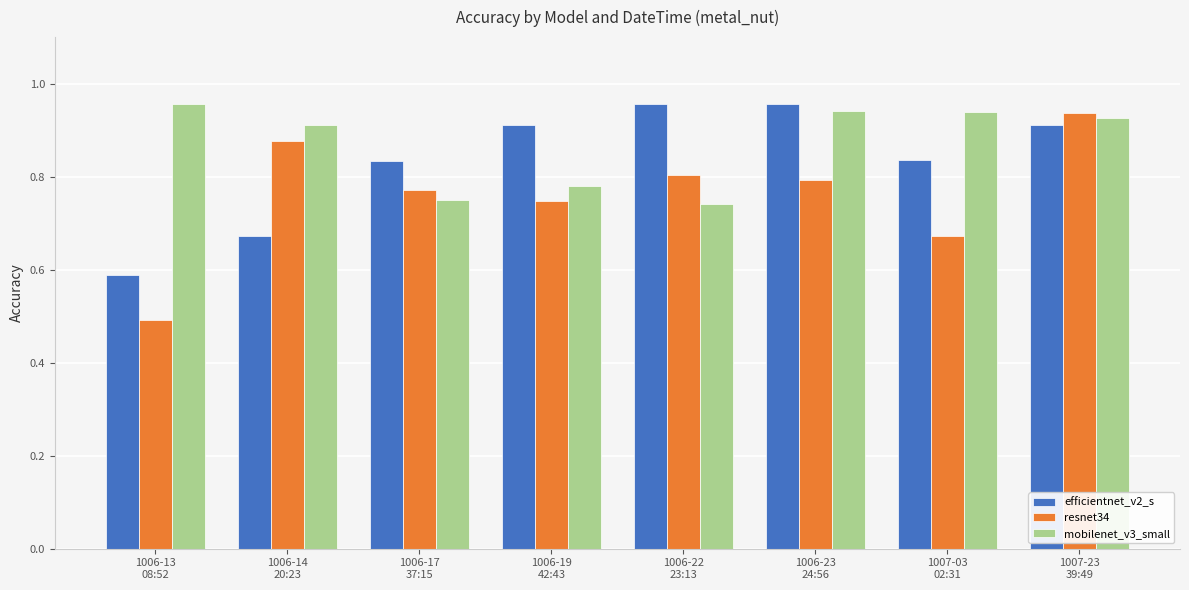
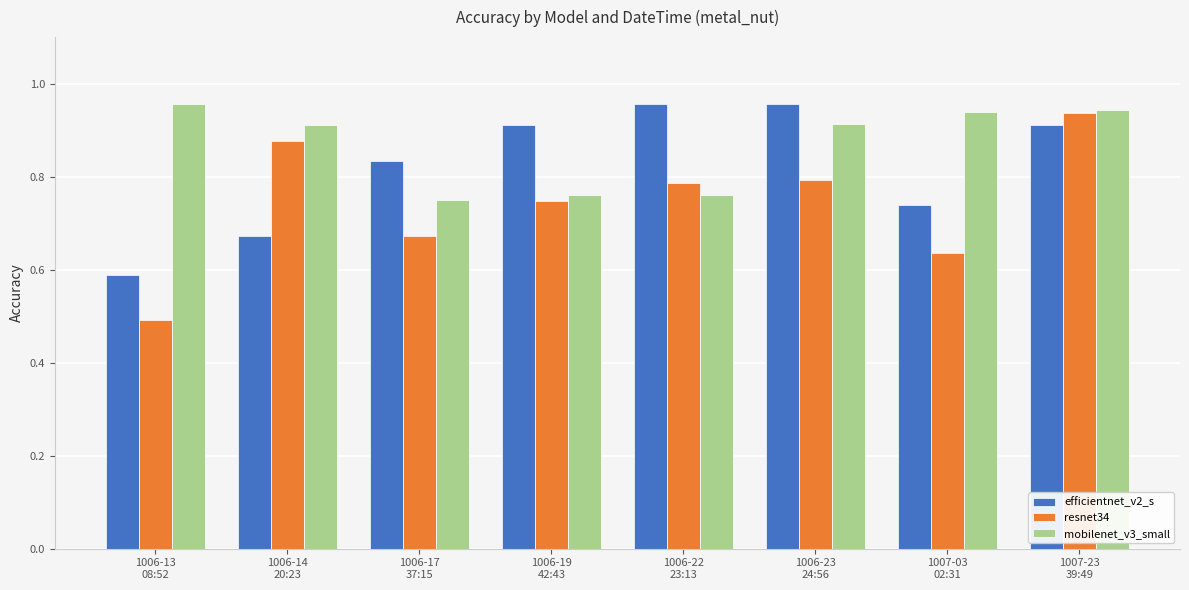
  {
    "efficientnet_v2_s": {
      "1006-13 08:52": 0.59,
      "1006-14 20:23": 0.67,
      "1006-17 37:15": 0.83,
      "1006-19 42:43": 0.91,
      "1006-22 23:13": 0.96,
      "1006-23 24:56": 0.96,
-     "1007-03 02:31": 0.84,
+     "1007-03 02:31": 0.74,
      "1007-23 39:49": 0.91
    },
    "resnet34": {
      "1006-13 08:52": 0.49,
      "1006-14 20:23": 0.88,
-     "1006-17 37:15": 0.77,
+     "1006-17 37:15": 0.67,
      "1006-19 42:43": 0.75,
-     "1006-22 23:13": 0.80,
+     "1006-22 23:13": 0.79,
      "1006-23 24:56": 0.79,
-     "1007-03 02:31": 0.67,
+     "1007-03 02:31": 0.64,
      "1007-23 39:49": 0.94
    },
    "mobilenet_v3_small": {
      "1006-13 08:52": 0.96,
      "1006-14 20:23": 0.91,
      "1006-17 37:15": 0.75,
-     "1006-19 42:43": 0.78,
-     "1006-22 23:13": 0.74,
-     "1006-23 24:56": 0.94,
+     "1006-19 42:43": 0.76,
+     "1006-22 23:13": 0.76,
+     "1006-23 24:56": 0.91,
      "1007-03 02:31": 0.94,
-     "1007-23 39:49": 0.93
+     "1007-23 39:49": 0.94
    }
  }
